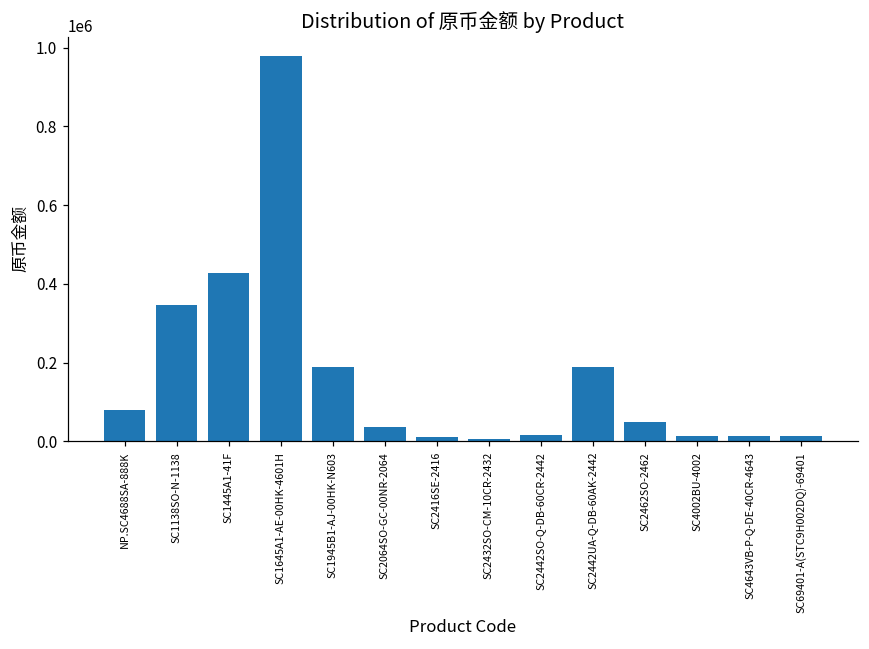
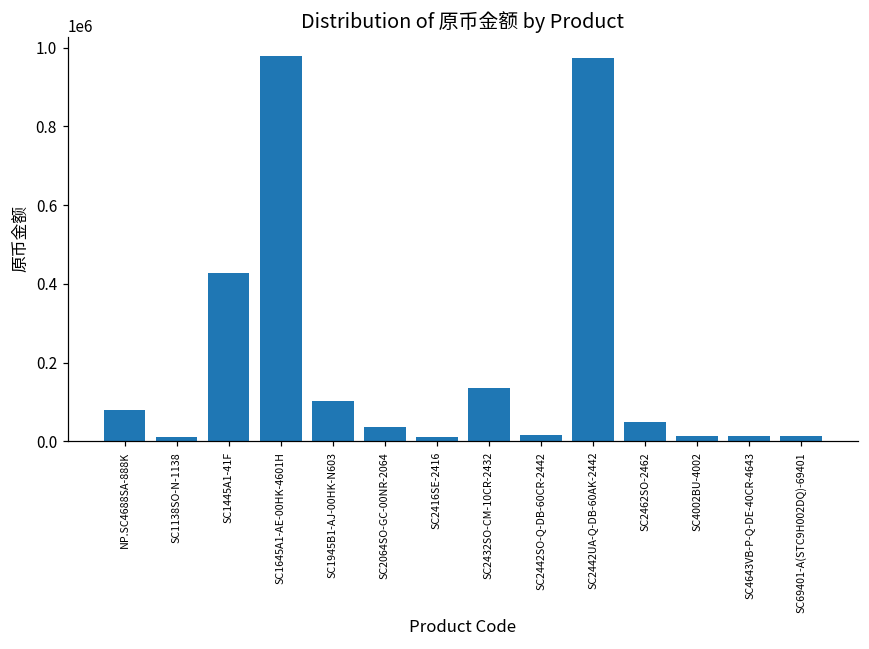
  {
    "NP.SC4688SA-888K": 80000,
-   "SC1138SO-N-1138": 350000,
+   "SC1138SO-N-1138": 10000,
    "SC1445A1-41F": 430000,
    "SC1645A1-AE-00HK-4601H": 980000,
-   "SC1945B1-AJ-00HK-N603": 190000,
+   "SC1945B1-AJ-00HK-N603": 100000,
    "SC2064SO-GC-00NR-2064": 40000,
    "SC2416SE-2416": 10000,
-   "SC2432SO-CM-10CR-2432": 0,
+   "SC2432SO-CM-10CR-2432": 130000,
    "SC2442SO-Q-DB-60CR-2442": 20000,
-   "SC2442UA-Q-DB-60AK-2442": 190000,
+   "SC2442UA-Q-DB-60AK-2442": 970000,
    "SC2462SO-2462": 50000,
    "SC4002BU-4002": 10000,
    "SC4643VB-P-Q-DE-40CR-4643": 10000,
    "SC69401-A(STC9H002DQ)-69401": 10000
  }
